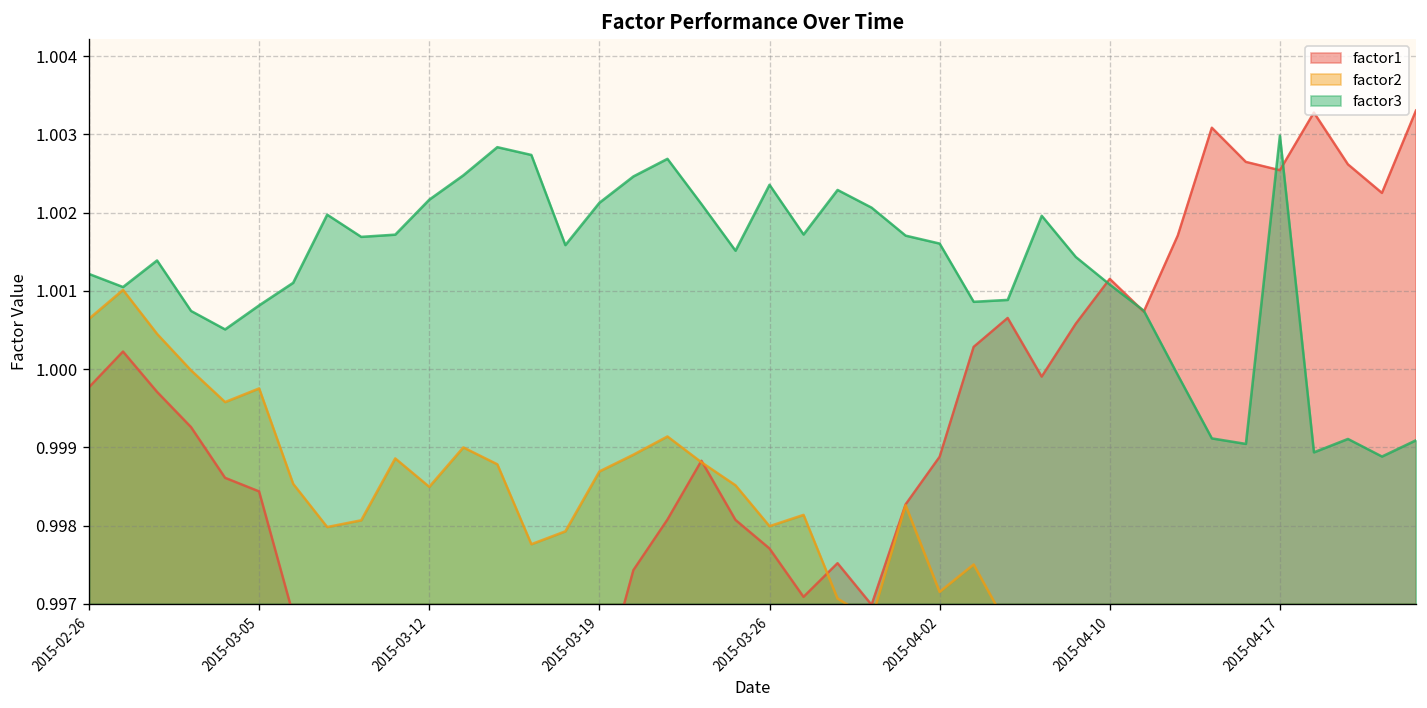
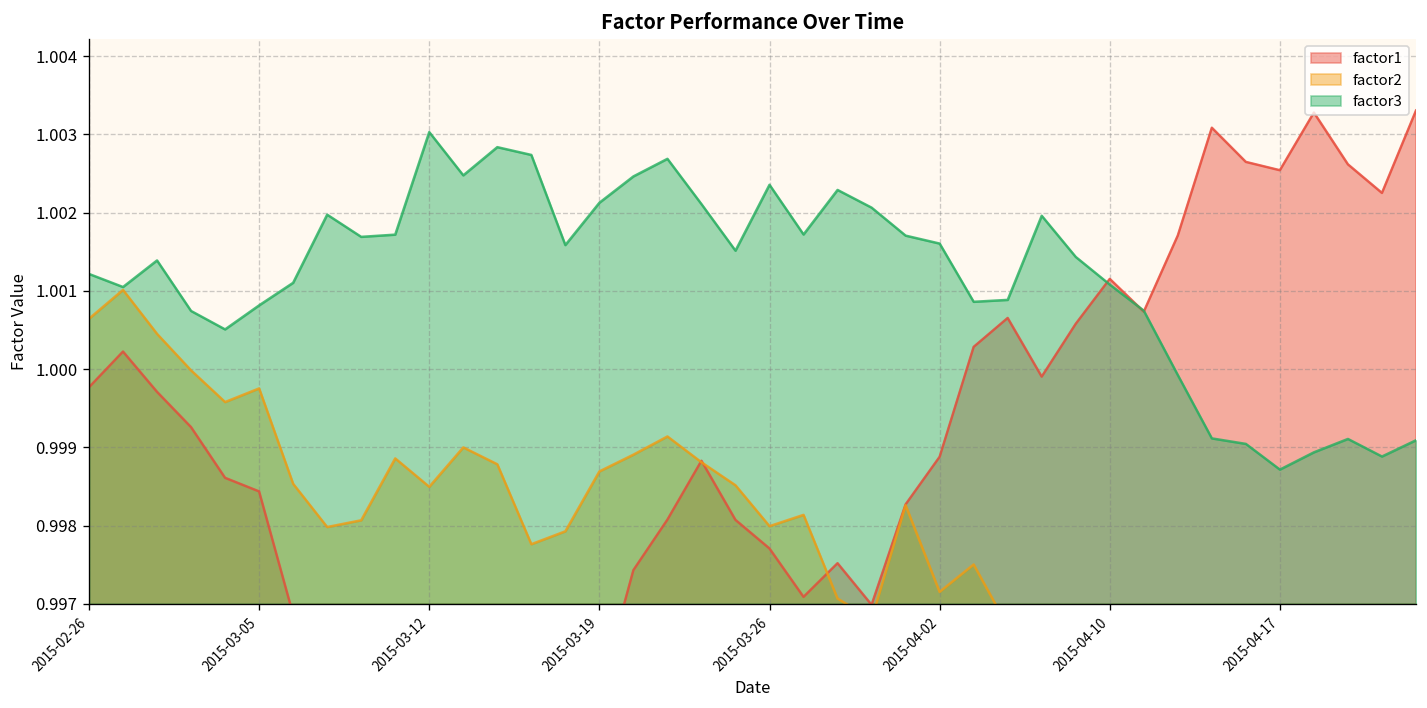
  {
    "factor3": {
      "2015-02-26": 1.0012,
      "2015-03-05": 1.0008,
-     "2015-03-12": 1.0022,
+     "2015-03-12": 1.0030,
      "2015-03-19": 1.0021,
      "2015-03-26": 1.0024,
      "2015-04-02": 1.0016,
      "2015-04-10": 1.0011,
-     "2015-04-17": 1.0030
+     "2015-04-17": 0.9987
    }
  }
